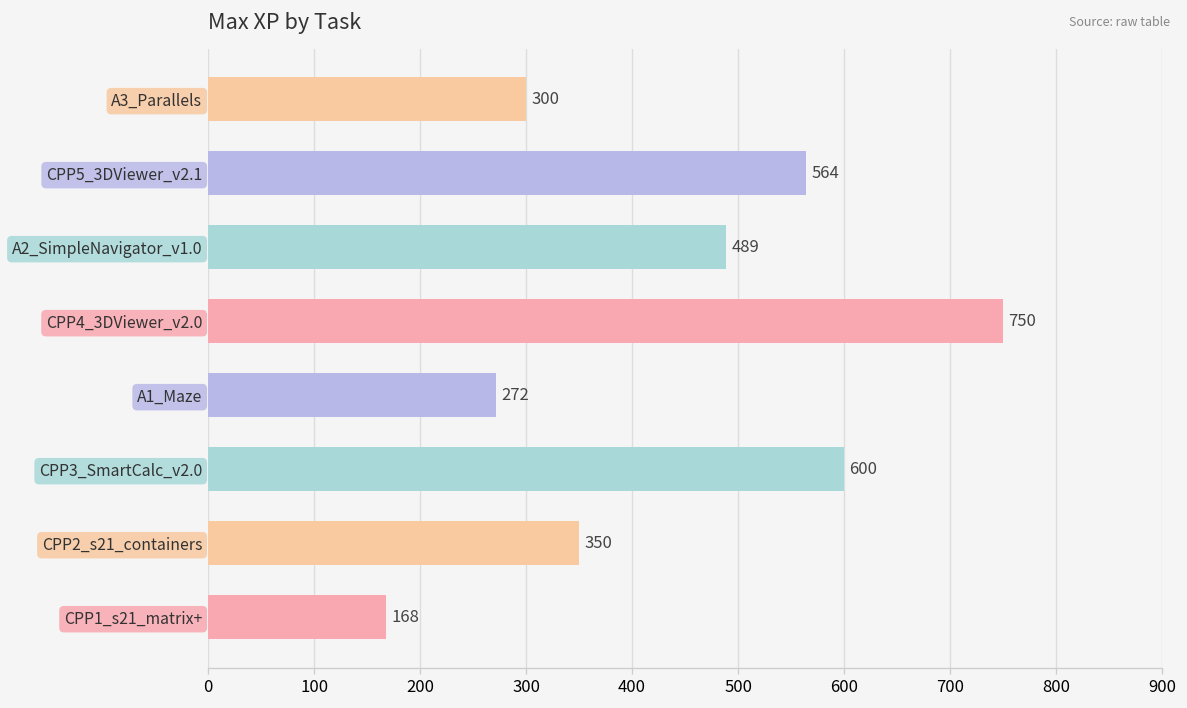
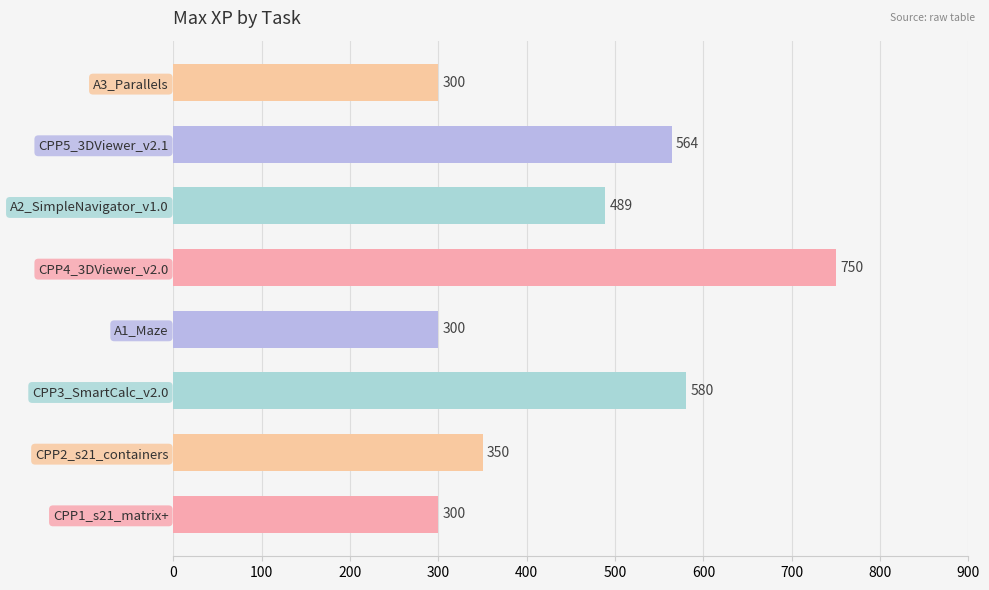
  {
    "A3_Parallels": 300,
    "CPP5_3DViewer_v2.1": 564,
    "A2_SimpleNavigator_v1.0": 489,
    "CPP4_3DViewer_v2.0": 750,
-   "A1_Maze": 272,
-   "CPP3_SmartCalc_v2.0": 600,
+   "A1_Maze": 300,
+   "CPP3_SmartCalc_v2.0": 580,
    "CPP2_s21_containers": 350,
-   "CPP1_s21_matrix+": 168
+   "CPP1_s21_matrix+": 300
  }
